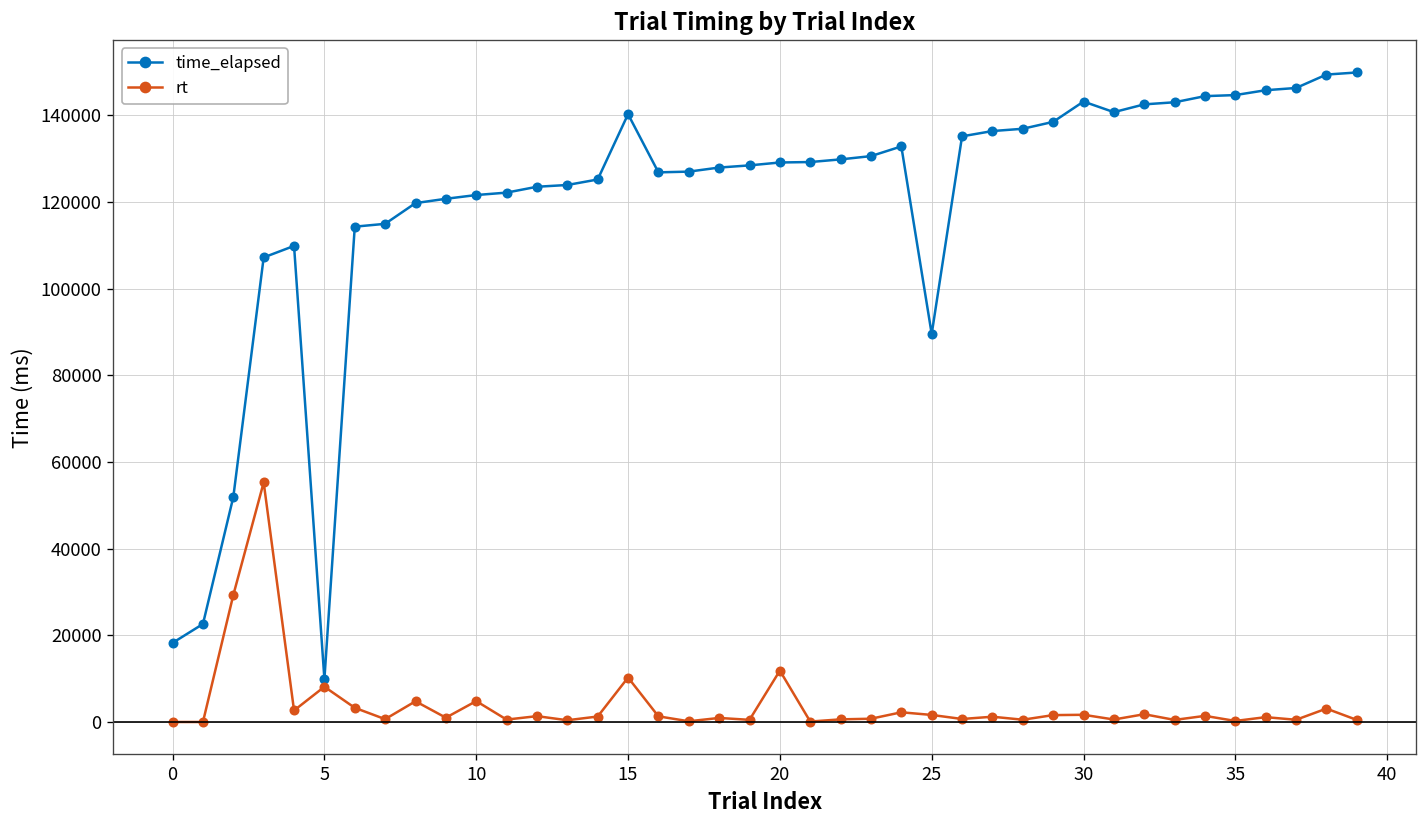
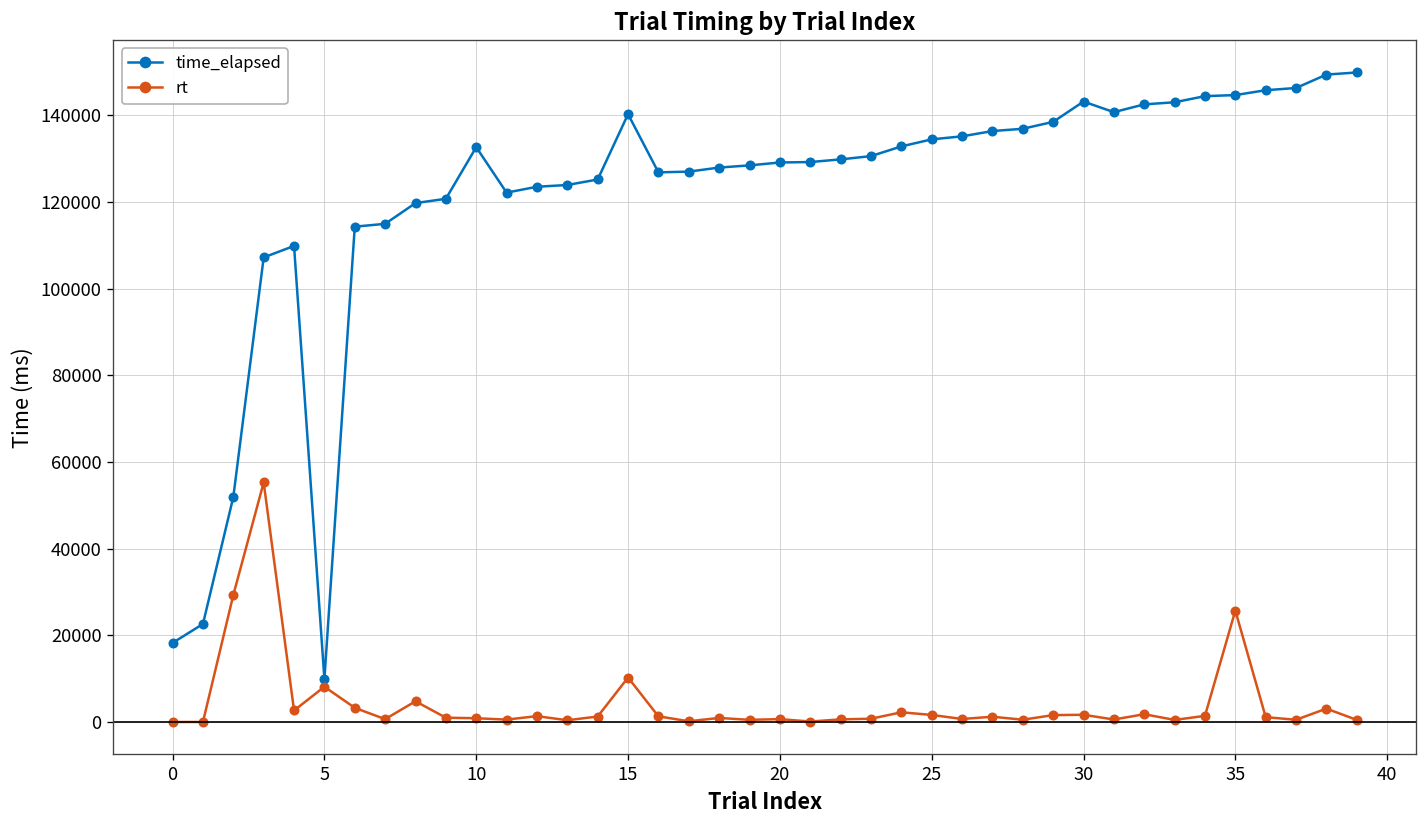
  {
    "time_elapsed": {
      "0": 18000,
      "5": 10000,
-     "10": 122000,
+     "10": 133000,
      "15": 140000,
      "20": 129000,
-     "25": 90000,
+     "25": 134000,
      "30": 143000,
      "35": 145000
    },
    "rt": {
      "0": 0,
      "5": 8000,
-     "10": 5000,
+     "10": 1000,
      "15": 10000,
-     "20": 12000,
+     "20": 1000,
      "25": 2000,
      "30": 2000,
-     "35": 0
+     "35": 26000
    }
  }
